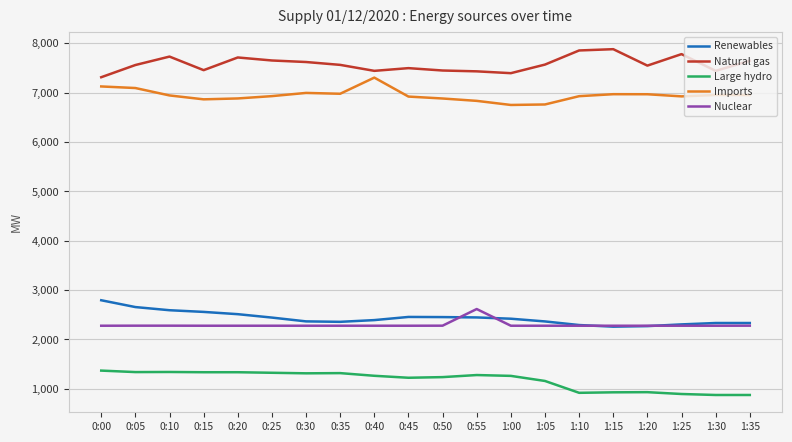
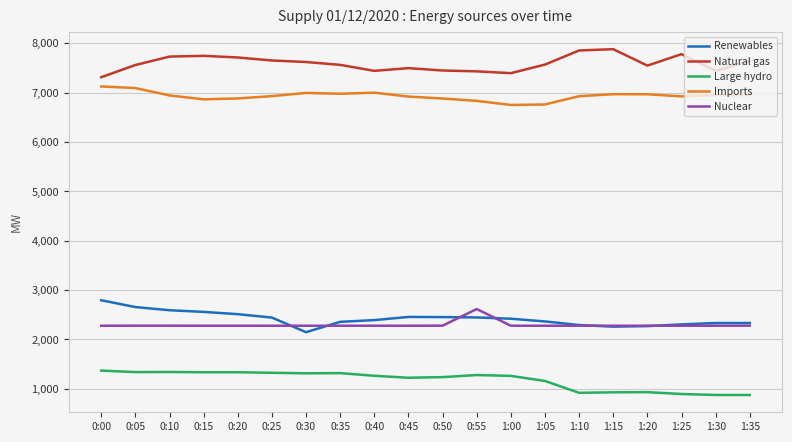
  {
    "Renewables": {
      "0:00": "2,800",
      "0:05": "2,700",
      "0:10": "2,600",
      "0:15": "2,600",
      "0:20": "2,500",
      "0:25": "2,400",
-     "0:30": "2,400",
+     "0:30": "2,100",
      "0:35": "2,400",
      "0:40": "2,400",
      "0:45": "2,500",
      "0:50": "2,500",
      "0:55": "2,400",
      "1:00": "2,400",
      "1:05": "2,400",
      "1:30": "2,300",
      "1:35": "2,300"
    },
    "Natural gas": {
      "0:00": "7,300",
      "0:05": "7,600",
      "0:10": "7,700",
-     "0:15": "7,500",
+     "0:15": "7,700",
      "0:20": "7,700",
      "0:25": "7,700",
      "0:30": "7,600",
      "0:35": "7,600",
      "0:40": "7,400",
      "0:45": "7,500",
      "0:50": "7,400",
      "0:55": "7,400",
      "1:00": "7,400",
      "1:05": "7,600",
      "1:10": "7,900",
      "1:15": "7,900",
      "1:20": "7,500",
      "1:25": "7,800"
    },
    "Large hydro": {
      "0:00": "1,400",
      "0:05": "1,300",
      "0:10": "1,300",
      "0:15": "1,300",
      "0:20": "1,300",
      "0:25": "1,300",
      "0:30": "1,300",
      "0:35": "1,300",
      "0:40": "1,300",
      "0:45": "1,200",
      "0:50": "1,200",
      "0:55": "1,300",
      "1:00": "1,300",
      "1:05": "1,200",
      "1:10": "900",
      "1:15": "900",
      "1:20": "900",
      "1:25": "900",
      "1:30": "900",
      "1:35": "900"
    },
    "Imports": {
      "0:00": "7,100",
      "0:05": "7,100",
      "0:10": "6,900",
      "0:15": "6,900",
      "0:20": "6,900",
      "0:25": "6,900",
      "0:30": "7,000",
      "0:35": "7,000",
-     "0:40": "7,300",
+     "0:40": "7,000",
      "0:45": "6,900",
      "0:50": "6,900",
      "0:55": "6,800",
      "1:00": "6,700",
      "1:05": "6,800",
      "1:10": "6,900",
      "1:15": "7,000",
      "1:20": "7,000",
      "1:25": "6,900"
    },
    "Nuclear": {
      "0:00": "2,300",
      "0:05": "2,300",
      "0:10": "2,300",
      "0:15": "2,300",
      "0:20": "2,300",
      "0:25": "2,300",
      "0:30": "2,300",
      "0:35": "2,300",
      "0:40": "2,300",
      "0:45": "2,300",
      "0:50": "2,300",
      "0:55": "2,600",
      "1:00": "2,300",
      "1:05": "2,300",
      "1:30": "2,300",
      "1:35": "2,300"
    }
  }
